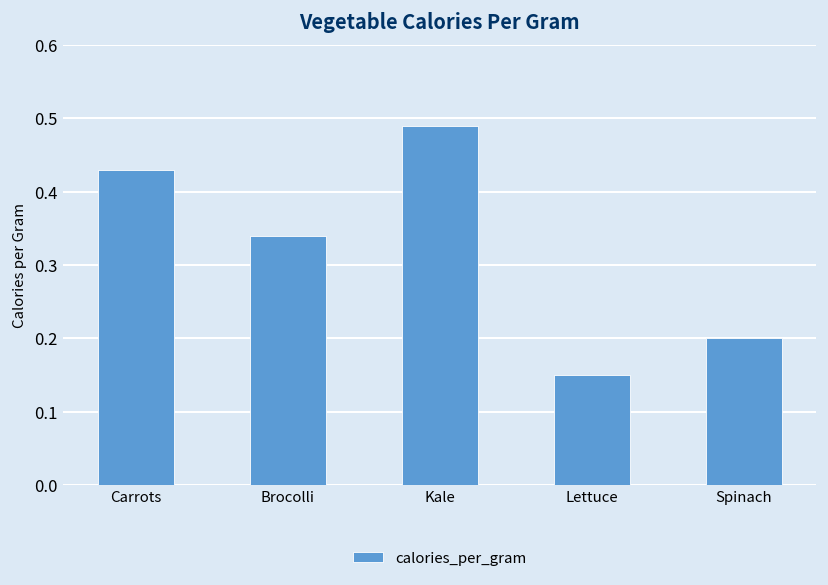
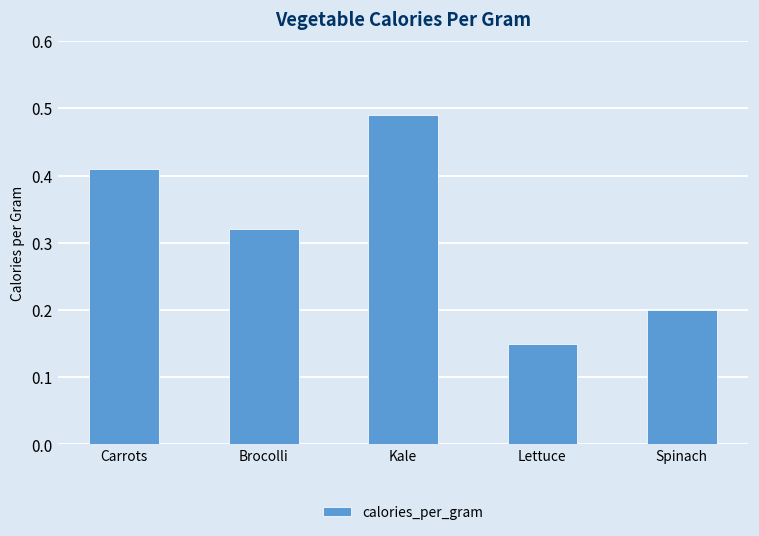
  {
-   "Carrots": 0.43,
-   "Brocolli": 0.34,
+   "Carrots": 0.41,
+   "Brocolli": 0.32,
    "Kale": 0.49,
    "Lettuce": 0.15,
    "Spinach": 0.20
  }
